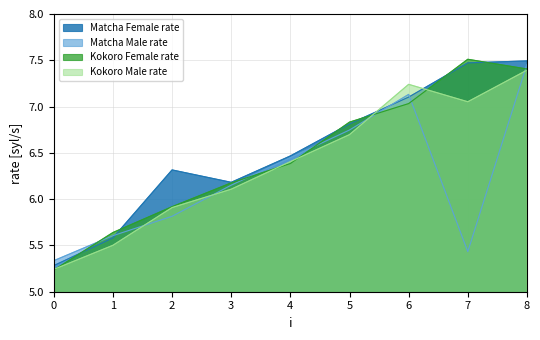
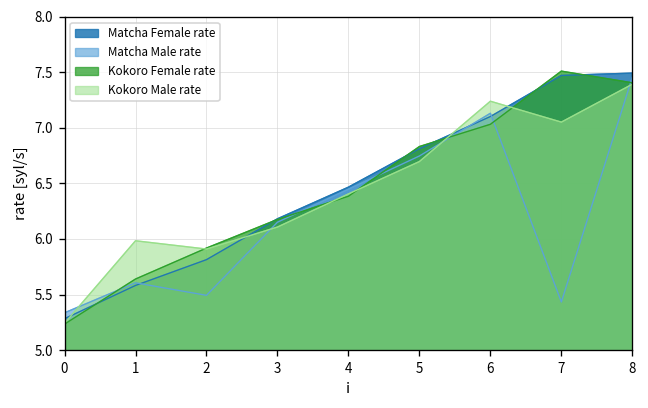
  {
    "Matcha Female rate": {
      "0": 5.3,
-     "2": 6.3,
+     "2": 5.8,
      "6": 7.1,
      "7": 7.5,
      "8": 7.5
    },
    "Matcha Male rate": {
      "0": 5.3,
-     "2": 5.8,
+     "2": 5.5,
      "5": 6.7,
      "6": 7.1,
      "7": 5.4,
      "8": 7.5
    },
    "Kokoro Female rate": {
      "1": 5.6,
      "6": 7.0,
      "7": 7.5
    },
    "Kokoro Male rate": {
-     "1": 5.5,
+     "1": 6.0,
      "3": 6.1,
      "5": 6.7,
      "6": 7.2,
      "7": 7.1
    }
  }
